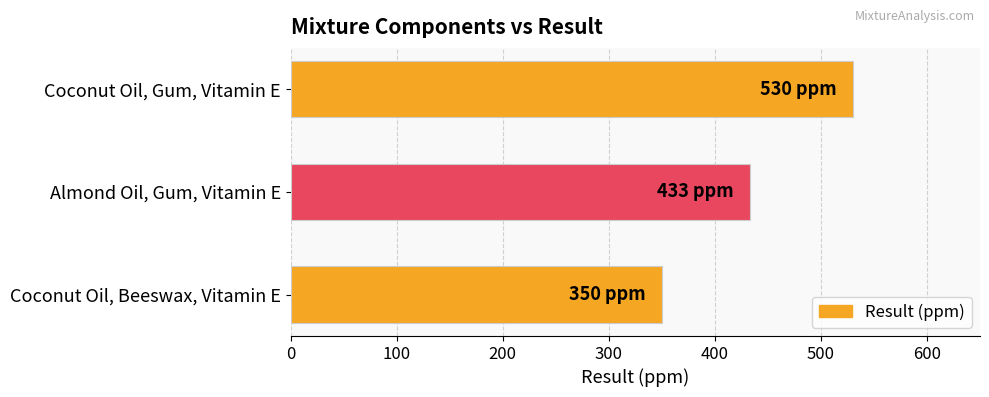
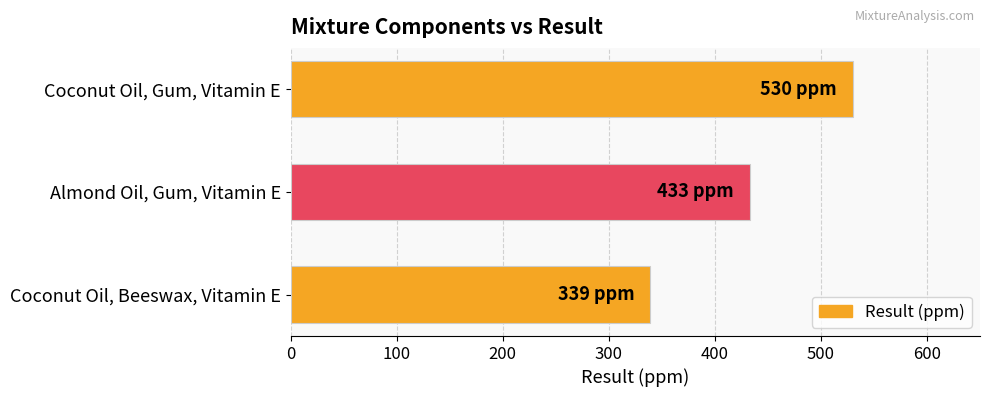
  {
    "Coconut Oil, Gum, Vitamin E": 530,
    "Almond Oil, Gum, Vitamin E": 433,
-   "Coconut Oil, Beeswax, Vitamin E": 350
+   "Coconut Oil, Beeswax, Vitamin E": 339
  }
